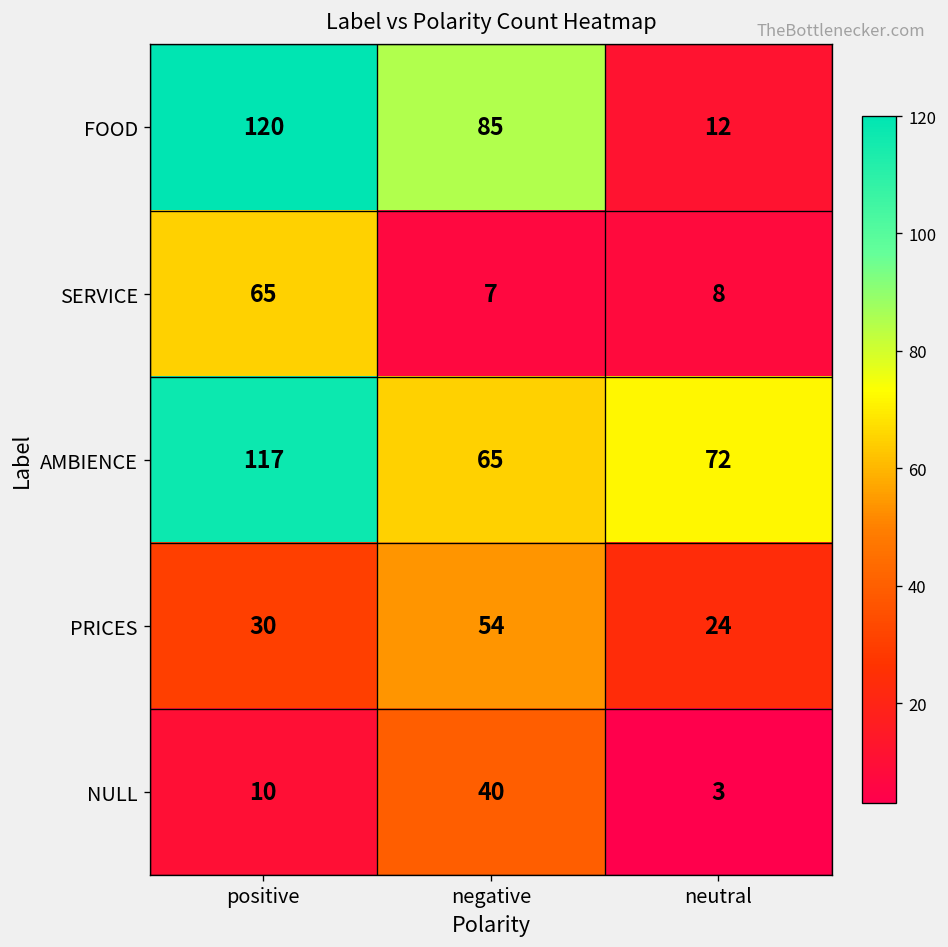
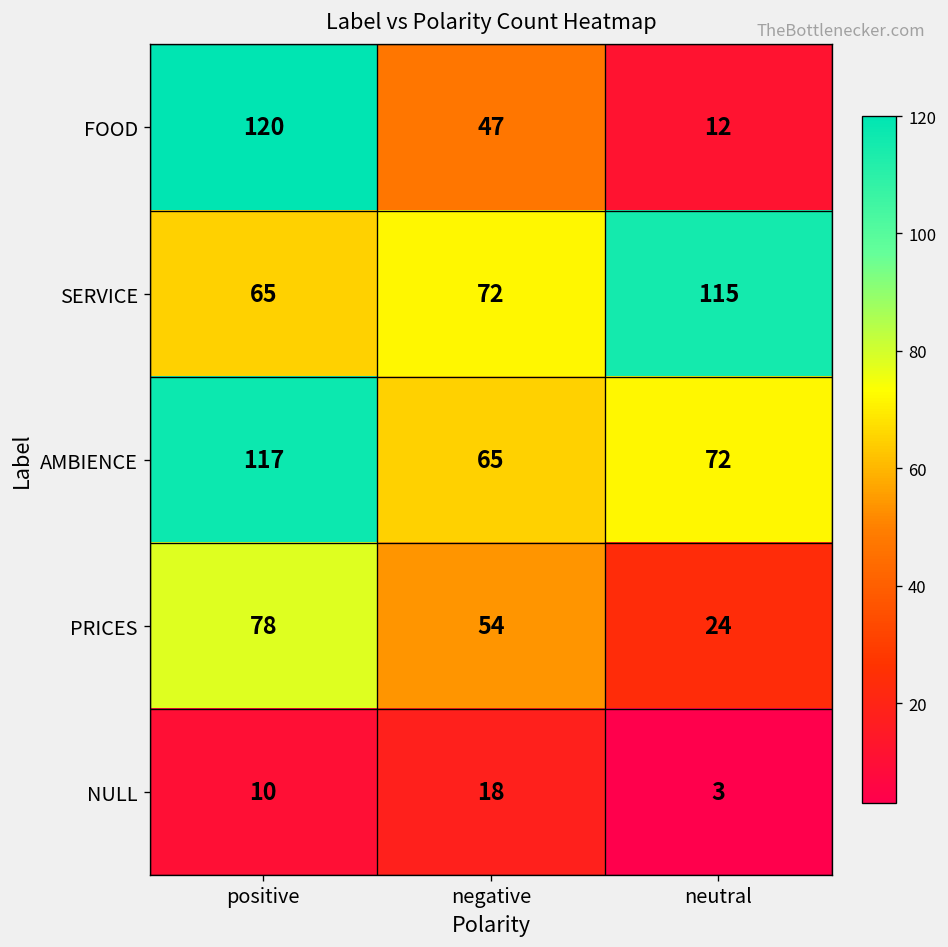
  {
    "FOOD": {
      "positive": 120,
-     "negative": 85,
+     "negative": 47,
      "neutral": 12
    },
    "SERVICE": {
      "positive": 65,
-     "negative": 7,
-     "neutral": 8
+     "negative": 72,
+     "neutral": 115
    },
    "AMBIENCE": {
      "positive": 117,
      "negative": 65,
      "neutral": 72
    },
    "PRICES": {
-     "positive": 30,
+     "positive": 78,
      "negative": 54,
      "neutral": 24
    },
    "NULL": {
      "positive": 10,
-     "negative": 40,
+     "negative": 18,
      "neutral": 3
    }
  }
